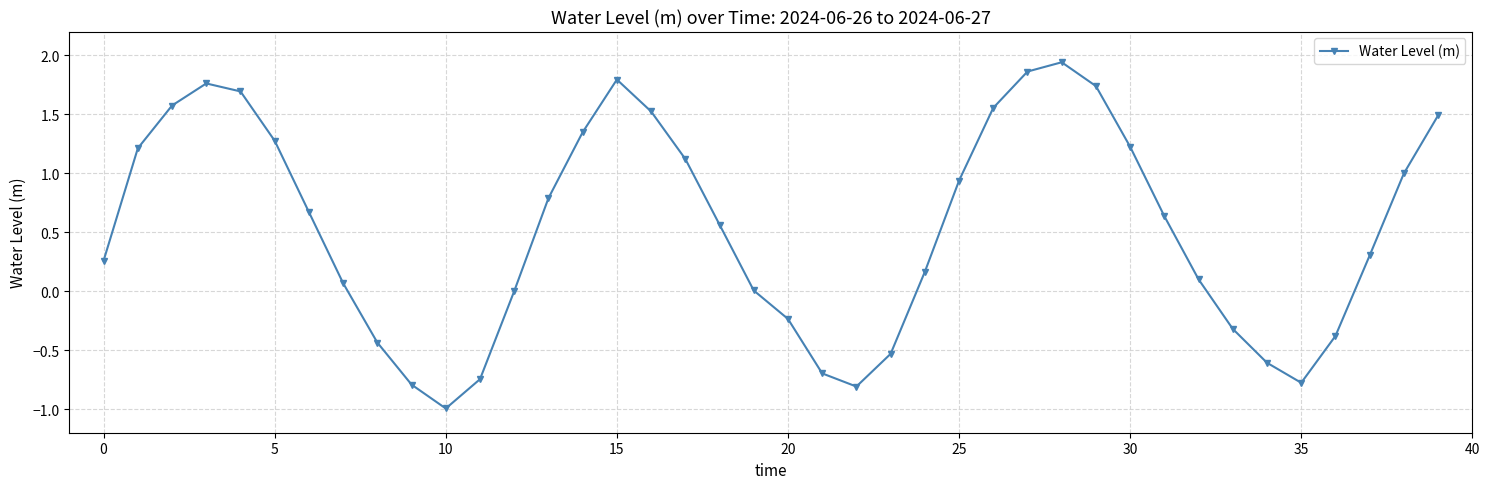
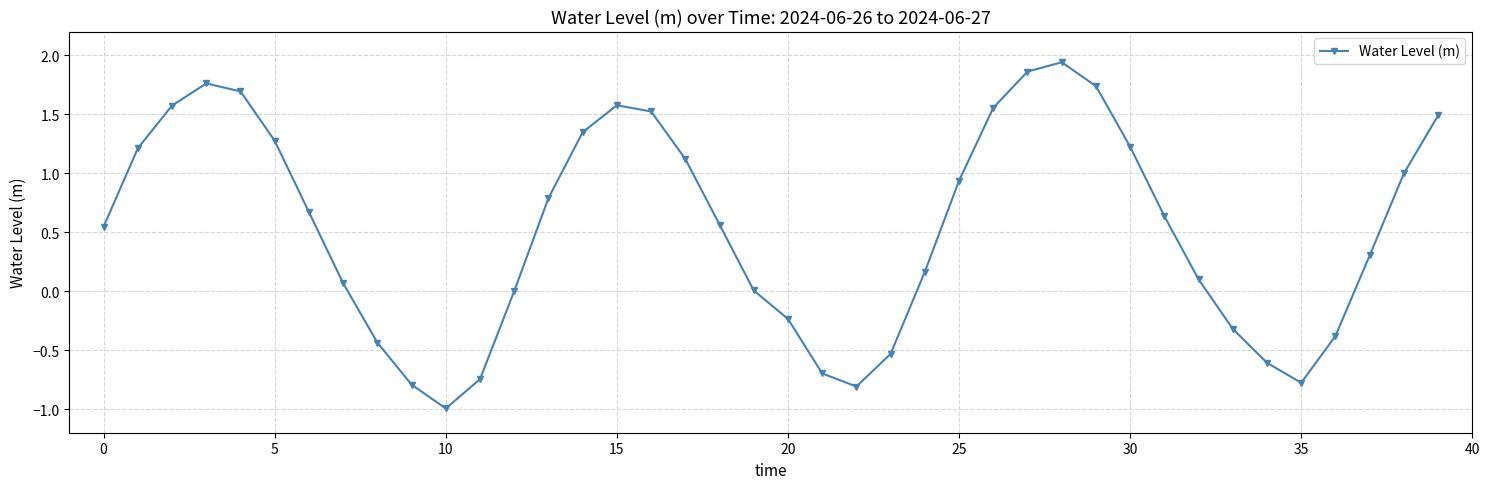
  {
-   "0": 0.26,
+   "0": 0.55,
    "5": 1.27,
    "10": -0.99,
-   "15": 1.79,
+   "15": 1.58,
    "20": -0.24,
    "25": 0.94,
    "30": 1.22,
    "35": -0.78
  }
